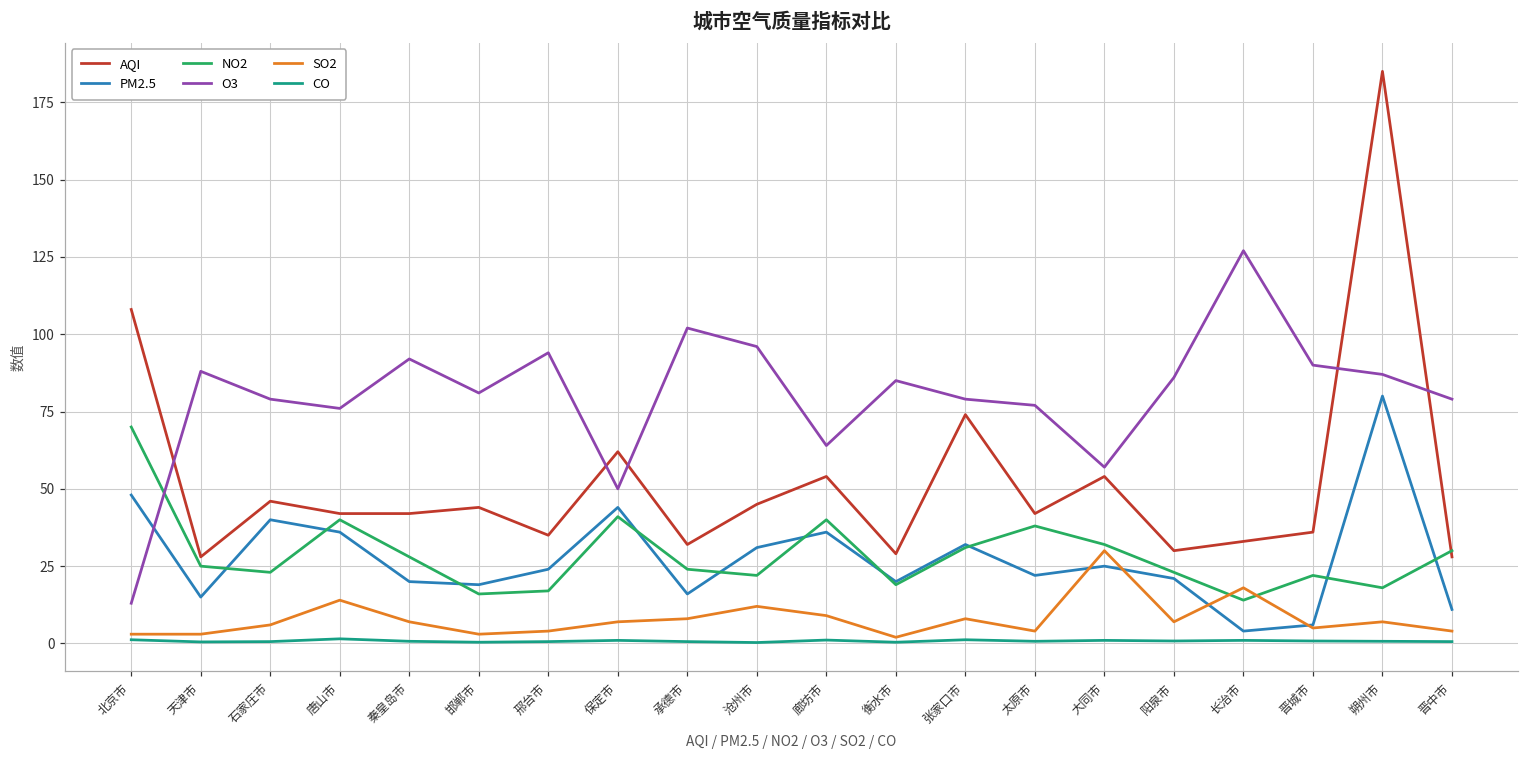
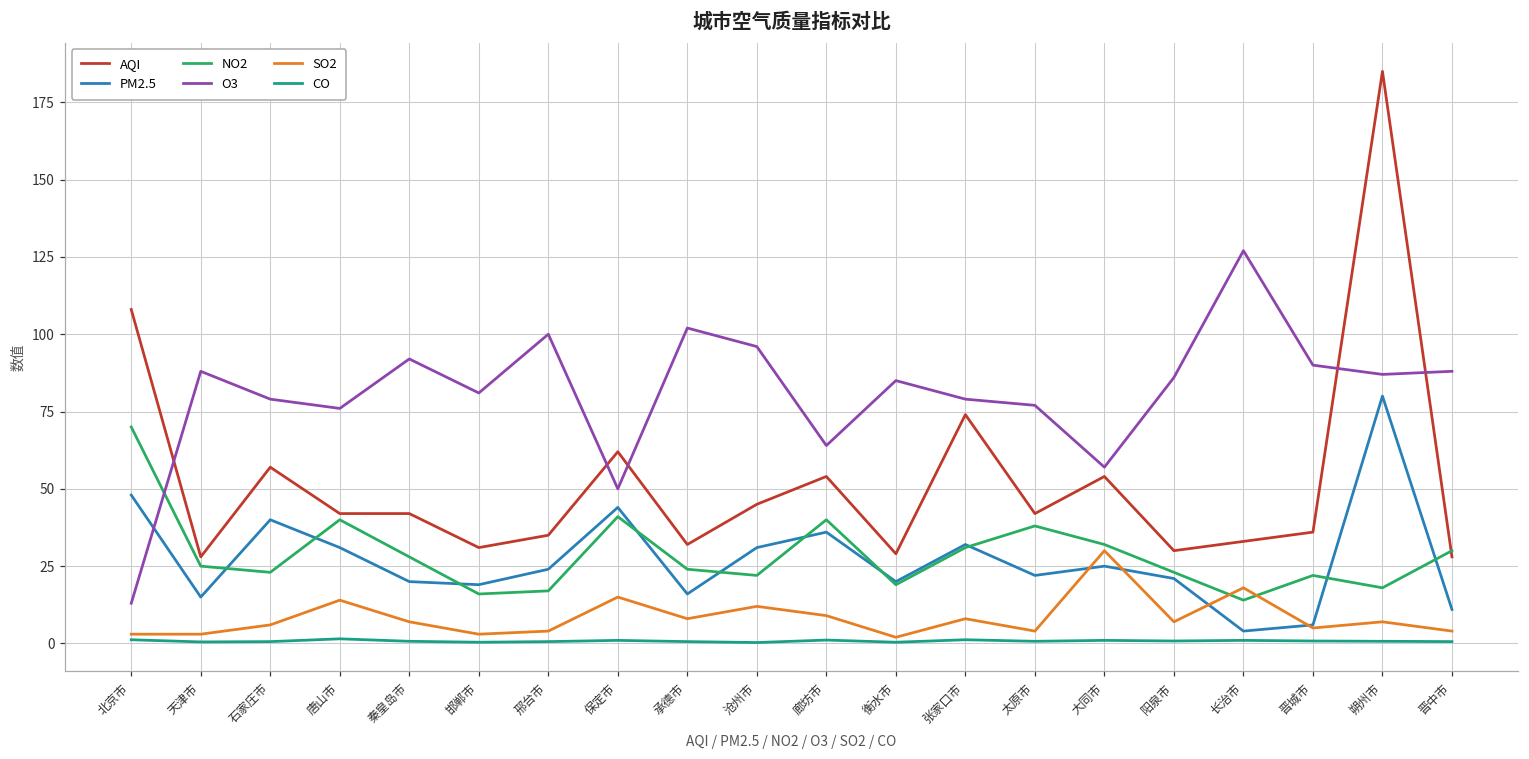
  {
    "AQI": {
      "北京市": 108,
      "天津市": 28,
-     "石家庄市": 46,
+     "石家庄市": 57,
      "唐山市": 42,
      "秦皇岛市": 42,
-     "邯郸市": 44,
+     "邯郸市": 31,
      "邢台市": 35,
      "保定市": 62,
      "承德市": 32,
      "沧州市": 45,
      "廊坊市": 54,
      "衡水市": 29,
      "张家口市": 74,
      "太原市": 42,
      "大同市": 54,
      "阳泉市": 30,
      "长治市": 33,
      "晋城市": 36,
      "朔州市": 185,
      "晋中市": 28
    },
    "PM2.5": {
      "北京市": 48,
      "天津市": 15,
      "石家庄市": 40,
-     "唐山市": 36,
+     "唐山市": 31,
      "秦皇岛市": 20,
      "邯郸市": 19,
      "邢台市": 24,
      "保定市": 44,
      "承德市": 16,
      "沧州市": 31,
      "廊坊市": 36,
      "衡水市": 20,
      "张家口市": 32,
      "太原市": 22,
      "大同市": 25,
      "阳泉市": 21,
      "长治市": 4,
      "晋城市": 6,
      "朔州市": 80,
      "晋中市": 11
    },
    "O3": {
      "北京市": 13,
      "天津市": 88,
      "石家庄市": 79,
      "唐山市": 76,
      "秦皇岛市": 92,
      "邯郸市": 81,
-     "邢台市": 94,
+     "邢台市": 100,
      "保定市": 50,
      "承德市": 102,
      "沧州市": 96,
      "廊坊市": 64,
      "衡水市": 85,
      "张家口市": 79,
      "太原市": 77,
      "大同市": 57,
      "阳泉市": 86,
      "长治市": 127,
      "晋城市": 90,
      "朔州市": 87,
-     "晋中市": 79
+     "晋中市": 88
    },
    "SO2": {
      "北京市": 3,
      "天津市": 3,
      "石家庄市": 6,
      "唐山市": 14,
      "秦皇岛市": 7,
      "邯郸市": 3,
      "邢台市": 4,
-     "保定市": 7,
+     "保定市": 15,
      "承德市": 8,
      "沧州市": 12,
      "廊坊市": 9,
      "衡水市": 2,
      "张家口市": 8,
      "太原市": 4,
      "大同市": 30,
      "阳泉市": 7,
      "长治市": 18,
      "晋城市": 5,
      "朔州市": 7,
      "晋中市": 4
    }
  }
